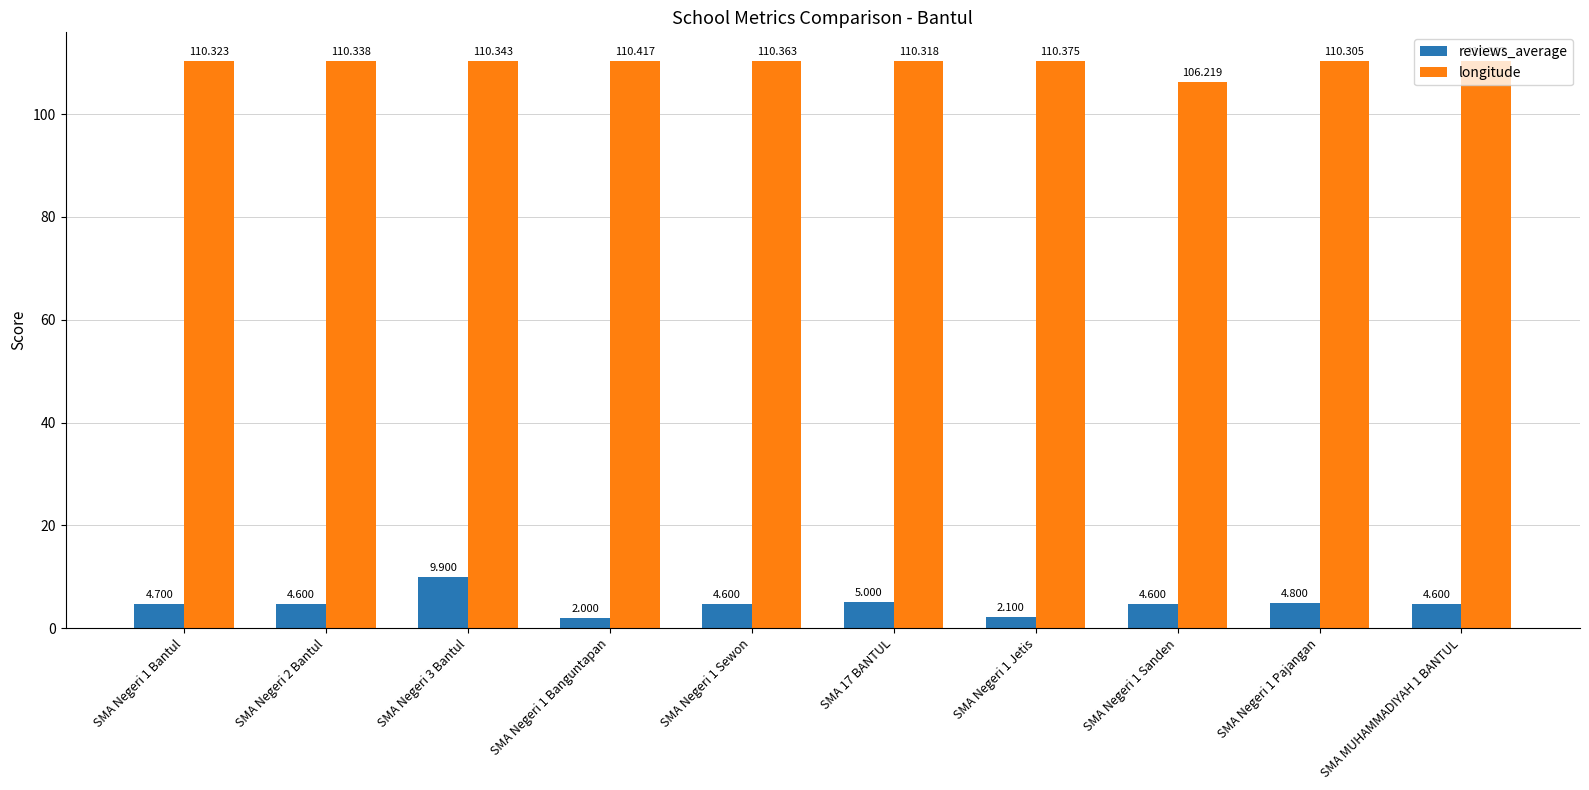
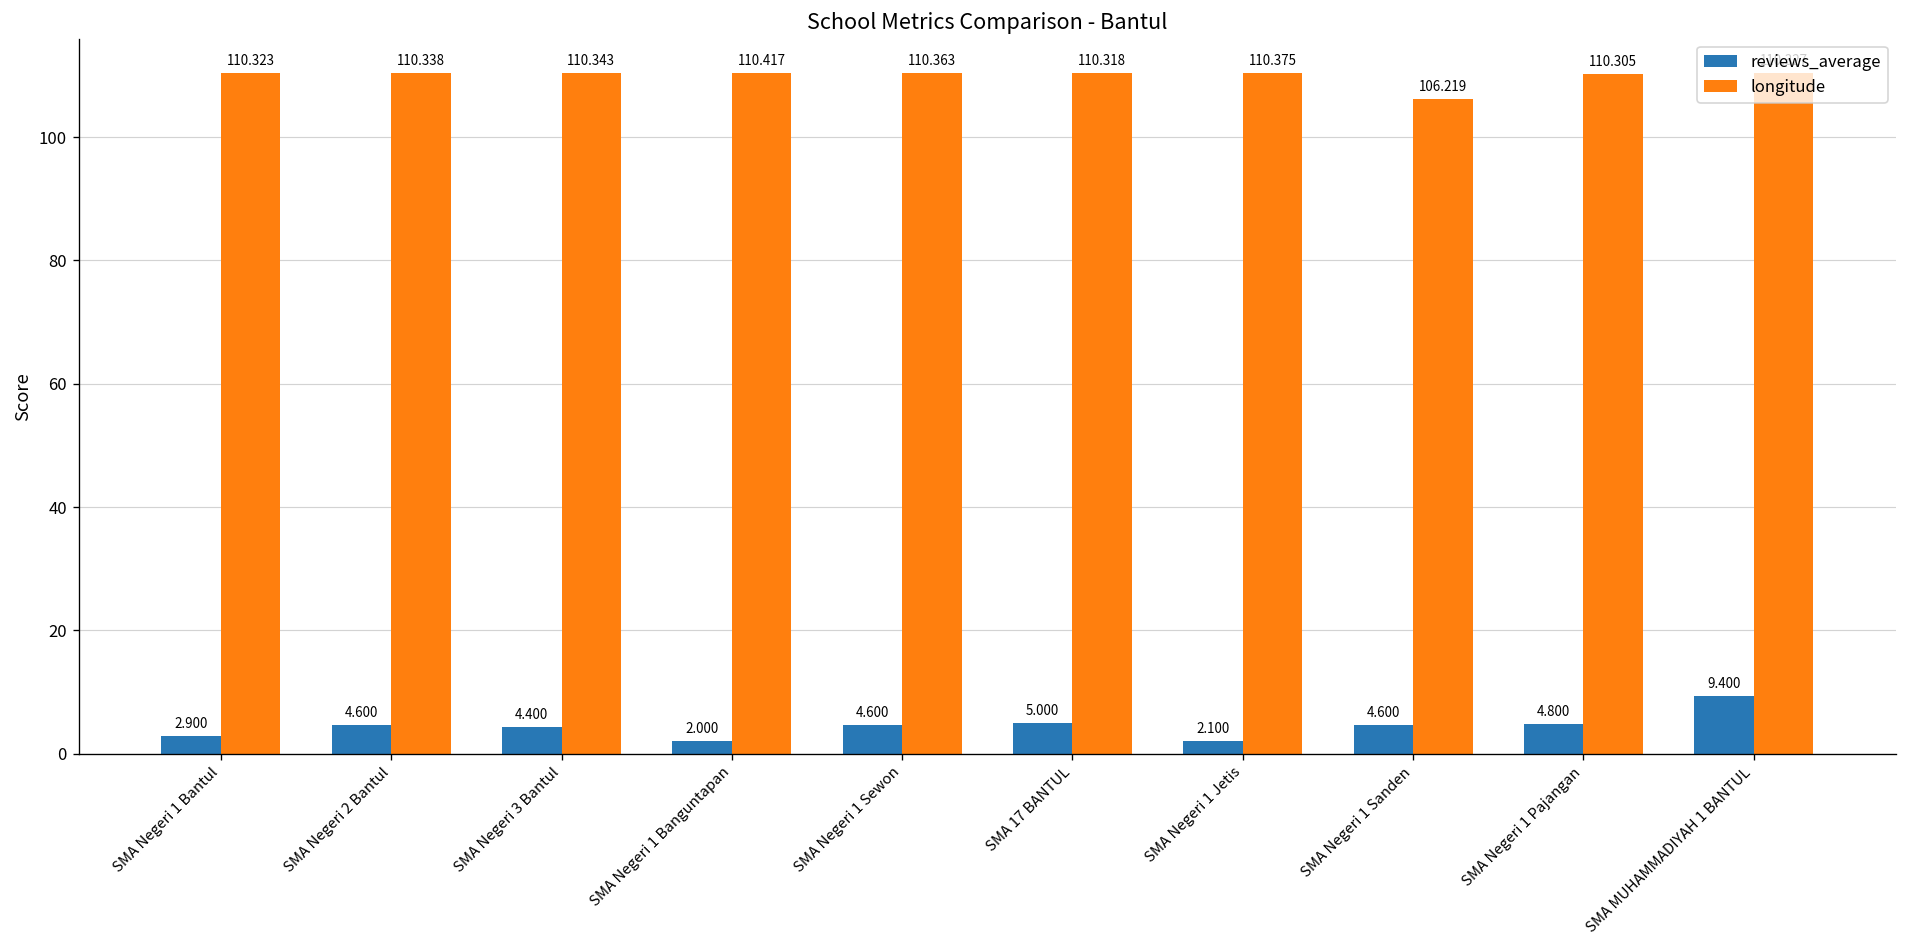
  {
    "reviews_average": {
-     "SMA Negeri 1 Bantul": 4.700,
+     "SMA Negeri 1 Bantul": 2.900,
      "SMA Negeri 2 Bantul": 4.600,
-     "SMA Negeri 3 Bantul": 9.900,
+     "SMA Negeri 3 Bantul": 4.400,
      "SMA Negeri 1 Banguntapan": 2.000,
      "SMA Negeri 1 Sewon": 4.600,
      "SMA 17 BANTUL": 5.000,
      "SMA Negeri 1 Jetis": 2.100,
      "SMA Negeri 1 Sanden": 4.600,
      "SMA Negeri 1 Pajangan": 4.800,
-     "SMA MUHAMMADIYAH 1 BANTUL": 4.600
+     "SMA MUHAMMADIYAH 1 BANTUL": 9.400
    },
    "longitude": {
      "SMA Negeri 1 Bantul": 110.323,
      "SMA Negeri 2 Bantul": 110.338,
      "SMA Negeri 3 Bantul": 110.343,
      "SMA Negeri 1 Banguntapan": 110.417,
      "SMA Negeri 1 Sewon": 110.363,
      "SMA 17 BANTUL": 110.318,
      "SMA Negeri 1 Jetis": 110.375,
      "SMA Negeri 1 Sanden": 106.219,
      "SMA Negeri 1 Pajangan": 110.305
    }
  }
